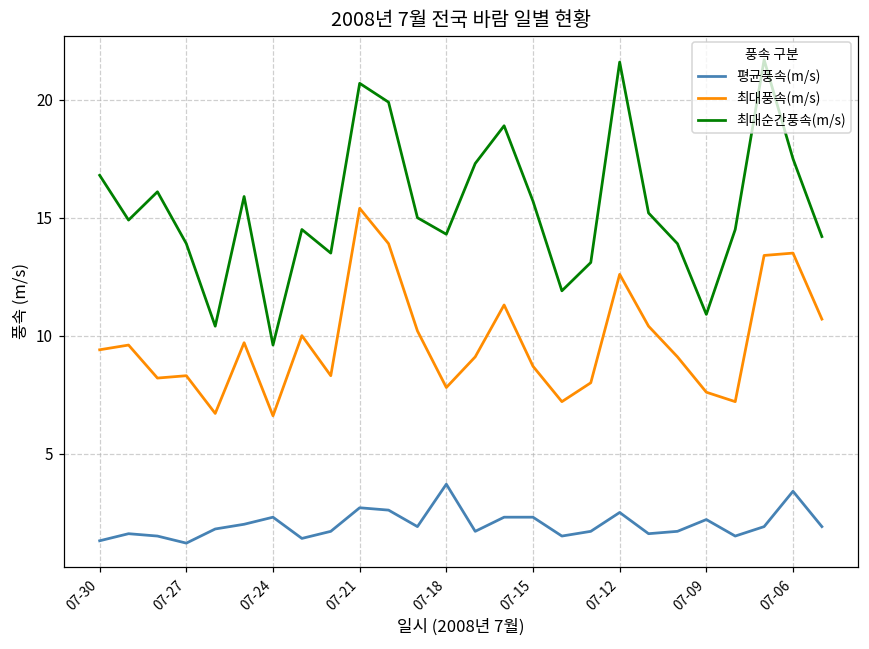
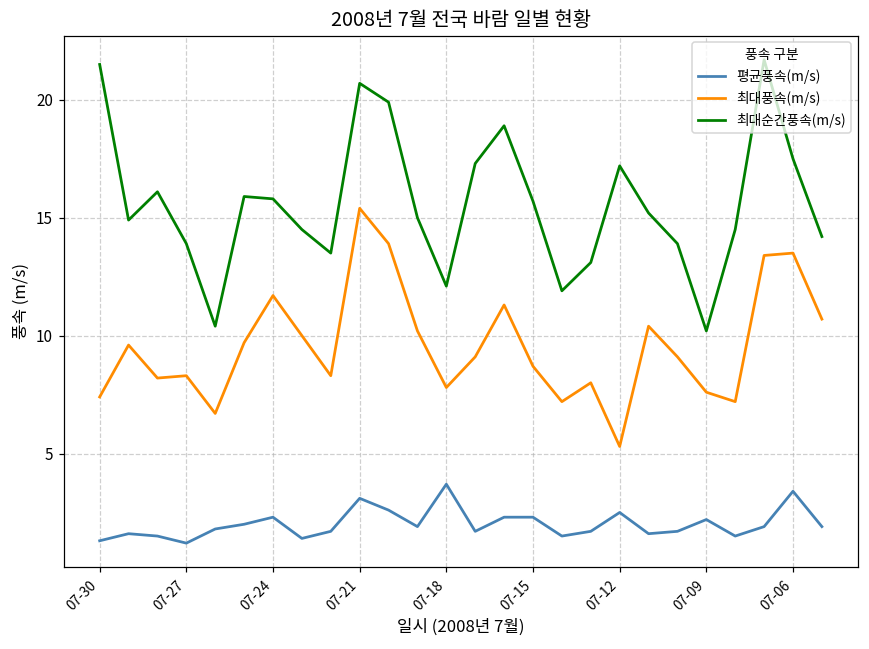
  {
    "평균풍속(m/s)": {
      "07-30": 1.3,
      "07-27": 1.2,
      "07-24": 2.3,
-     "07-21": 2.7,
+     "07-21": 3.1,
      "07-18": 3.7,
      "07-15": 2.3,
      "07-12": 2.5,
      "07-09": 2.2,
      "07-06": 3.4
    },
    "최대풍속(m/s)": {
-     "07-30": 9.4,
+     "07-30": 7.4,
      "07-27": 8.3,
-     "07-24": 6.6,
+     "07-24": 11.7,
      "07-21": 15.4,
      "07-18": 7.8,
      "07-15": 8.7,
-     "07-12": 12.6,
+     "07-12": 5.3,
      "07-09": 7.6,
      "07-06": 13.5
    },
    "최대순간풍속(m/s)": {
-     "07-30": 16.8,
+     "07-30": 21.5,
      "07-27": 13.9,
-     "07-24": 9.6,
+     "07-24": 15.8,
      "07-21": 20.7,
-     "07-18": 14.3,
+     "07-18": 12.1,
      "07-15": 15.7,
-     "07-12": 21.6,
-     "07-09": 10.9,
+     "07-12": 17.2,
+     "07-09": 10.2,
      "07-06": 17.5
    }
  }
